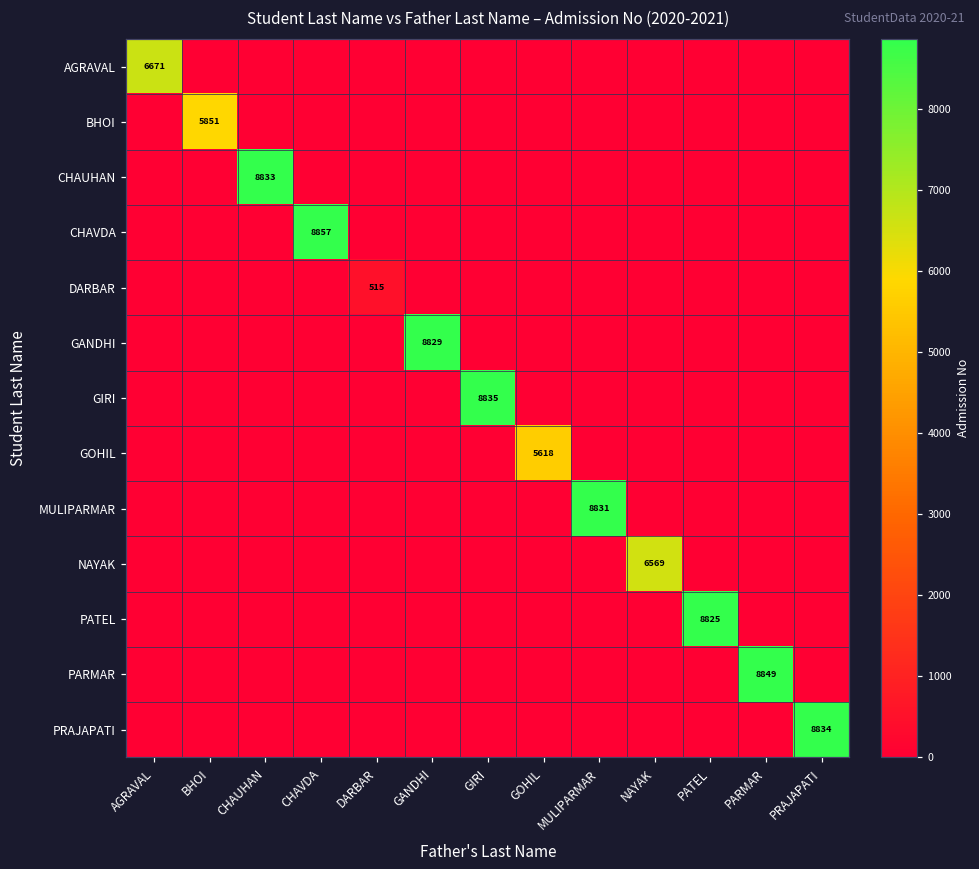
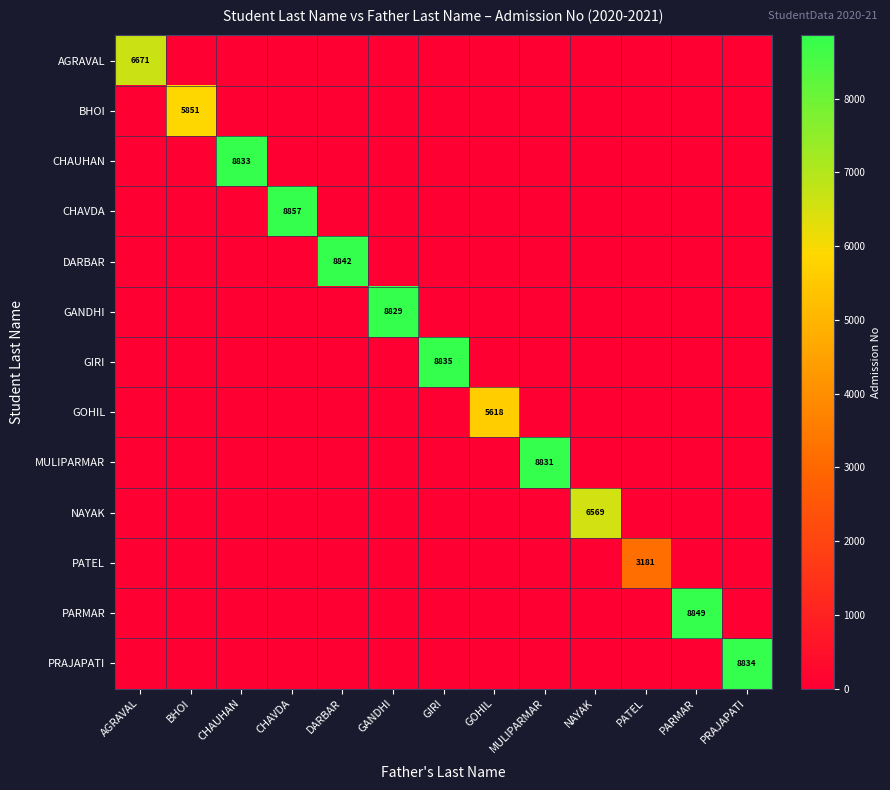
  {
    "AGRAVAL": {
      "AGRAVAL": 6671
    },
    "BHOI": {
      "BHOI": 5851
    },
    "CHAUHAN": {
      "CHAUHAN": 8833
    },
    "CHAVDA": {
      "CHAVDA": 8857
    },
    "DARBAR": {
-     "DARBAR": 515
+     "DARBAR": 8842
    },
    "GANDHI": {
      "GANDHI": 8829
    },
    "GIRI": {
      "GIRI": 8835
    },
    "GOHIL": {
      "GOHIL": 5618
    },
    "MULIPARMAR": {
      "MULIPARMAR": 8831
    },
    "NAYAK": {
      "NAYAK": 6569
    },
    "PATEL": {
-     "PATEL": 8825
+     "PATEL": 3181
    },
    "PARMAR": {
      "PARMAR": 8849
    },
    "PRAJAPATI": {
      "PRAJAPATI": 8834
    }
  }
